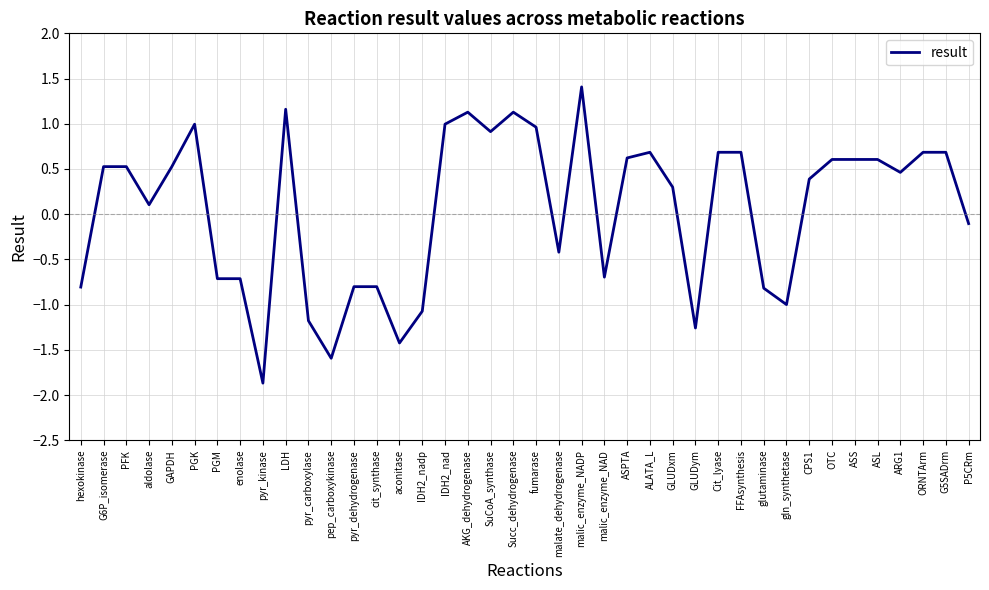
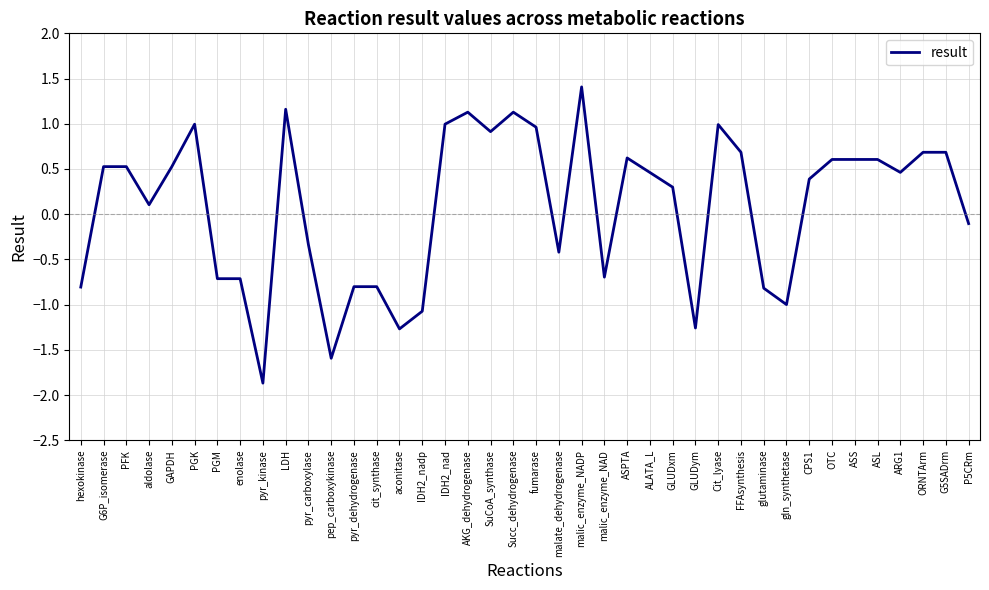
  {
    "hexokinase": -0.8,
    "G6P_isomerase": 0.5,
    "PFK": 0.5,
    "aldolase": 0.1,
    "GAPDH": 0.5,
    "PGK": 1.0,
    "PGM": -0.7,
    "enolase": -0.7,
    "pyr_kinase": -1.9,
    "LDH": 1.2,
-   "pyr_carboxylase": -1.2,
+   "pyr_carboxylase": -0.3,
    "pep_carboxykinase": -1.6,
    "pyr_dehydrogenase": -0.8,
    "cit_synthase": -0.8,
-   "aconitase": -1.4,
+   "aconitase": -1.3,
    "IDH2_nadp": -1.1,
    "IDH2_nad": 1.0,
    "AKG_dehydrogenase": 1.1,
    "SuCoA_synthase": 0.9,
    "Succ_dehydrogenase": 1.1,
    "fumarase": 1.0,
    "malate_dehydrogenase": -0.4,
    "malic_enzyme_NADP": 1.4,
    "malic_enzyme_NAD": -0.7,
    "ASPTA": 0.6,
-   "ALATA_L": 0.7,
+   "ALATA_L": 0.5,
    "GLUDxm": 0.3,
    "GLUDym": -1.3,
-   "Cit_lyase": 0.7,
+   "Cit_lyase": 1.0,
    "FFAsynthesis": 0.7,
    "glutaminase": -0.8,
    "gln_synthetase": -1.0,
    "CPS1": 0.4,
    "OTC": 0.6,
    "ASS": 0.6,
    "ASL": 0.6,
    "ARG1": 0.5,
    "ORNTArm": 0.7,
    "G5SADrm": 0.7,
    "P5CRm": -0.1
  }
